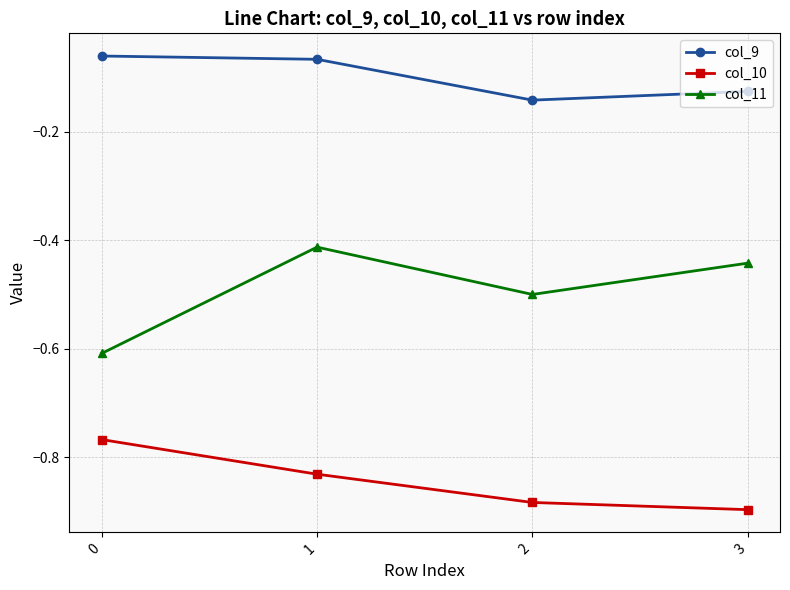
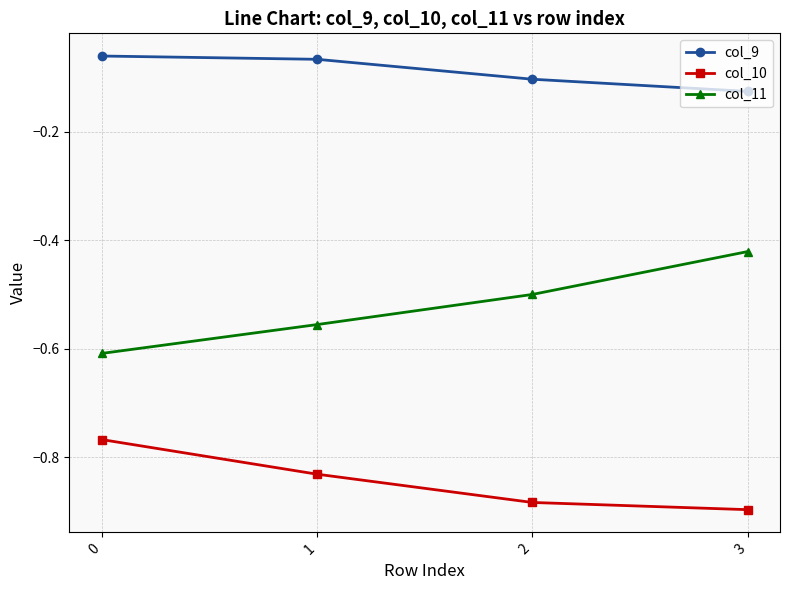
  {
    "col_9": {
      "0": -0.06,
      "1": -0.07,
-     "2": -0.14
+     "2": -0.10
    },
    "col_10": {
      "0": -0.77,
      "1": -0.83,
      "2": -0.88,
      "3": -0.90
    },
    "col_11": {
      "0": -0.61,
-     "1": -0.41,
+     "1": -0.56,
      "2": -0.50,
-     "3": -0.44
+     "3": -0.42
    }
  }
